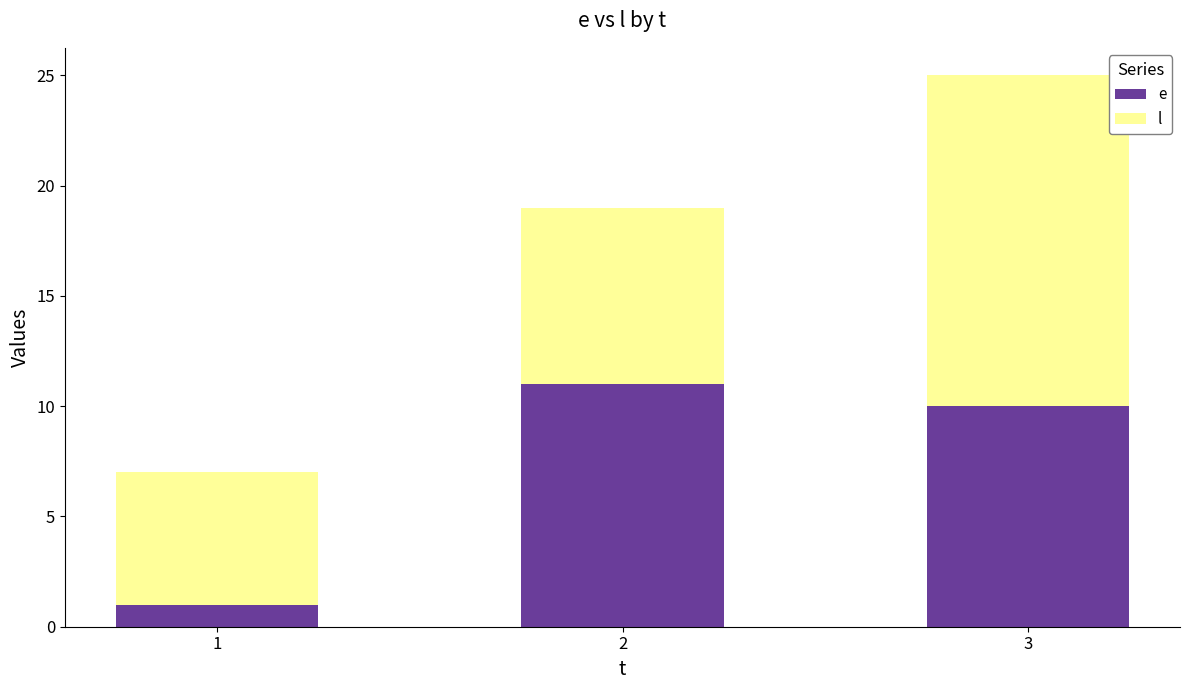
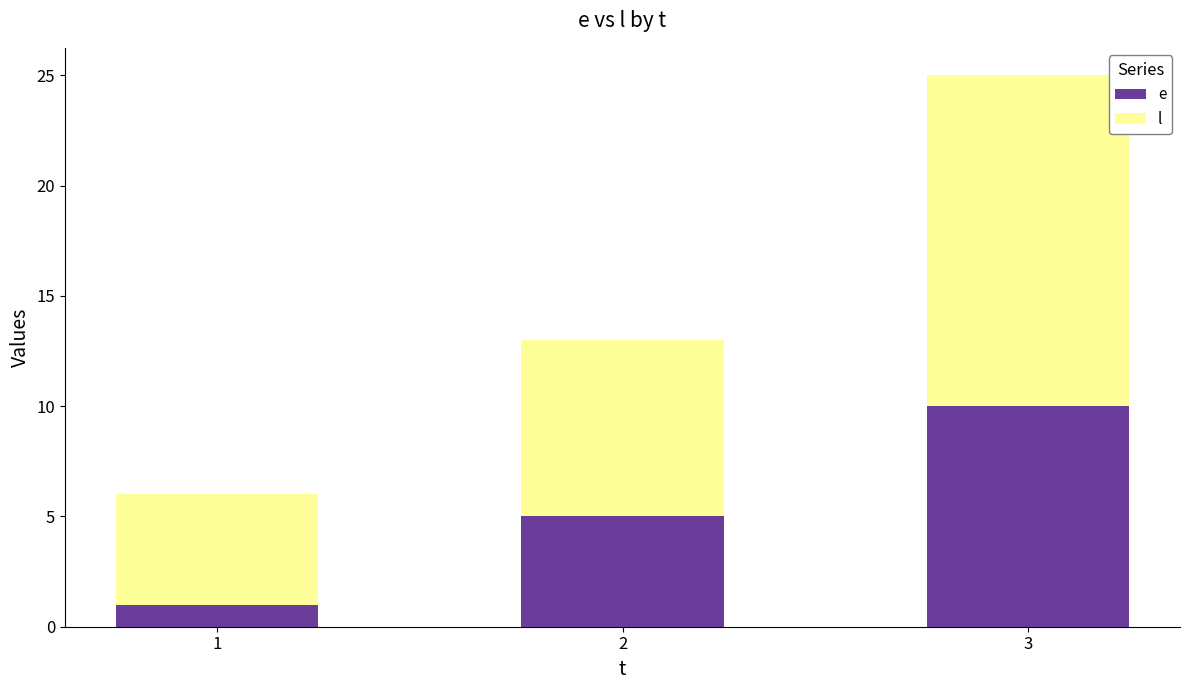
  {
    "e": {
      "1": 1,
-     "2": 11,
+     "2": 5,
      "3": 10
    },
    "l": {
-     "1": 6,
+     "1": 5,
      "2": 8,
      "3": 15
    }
  }
